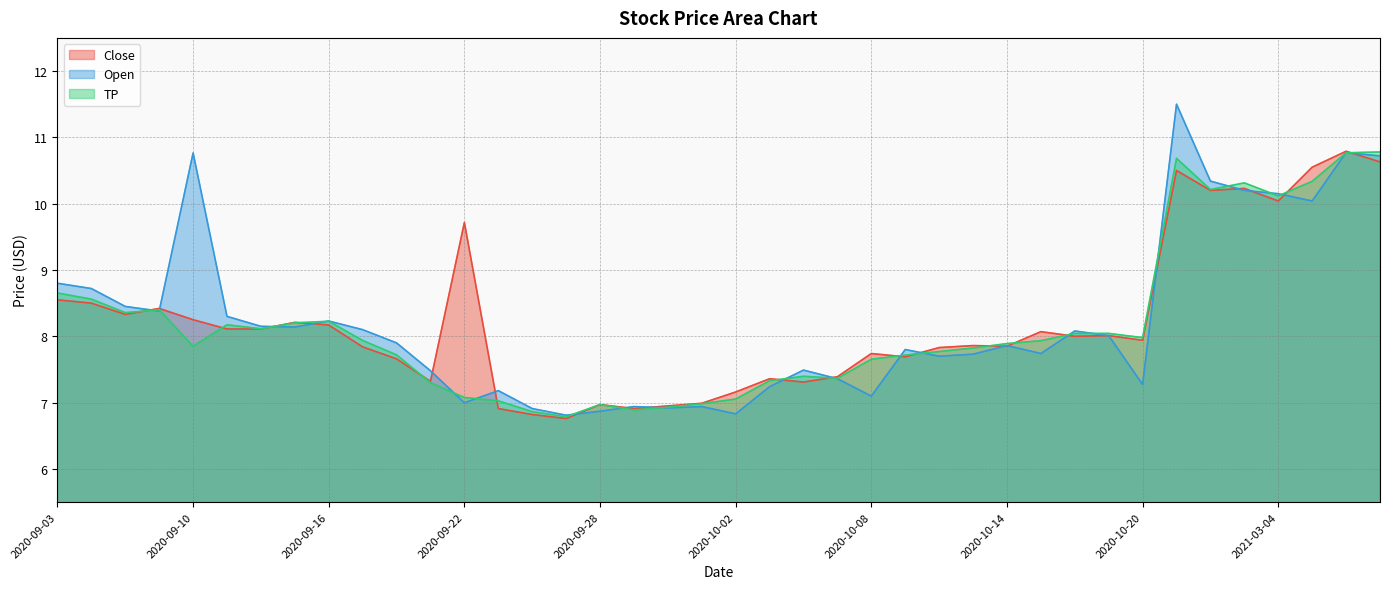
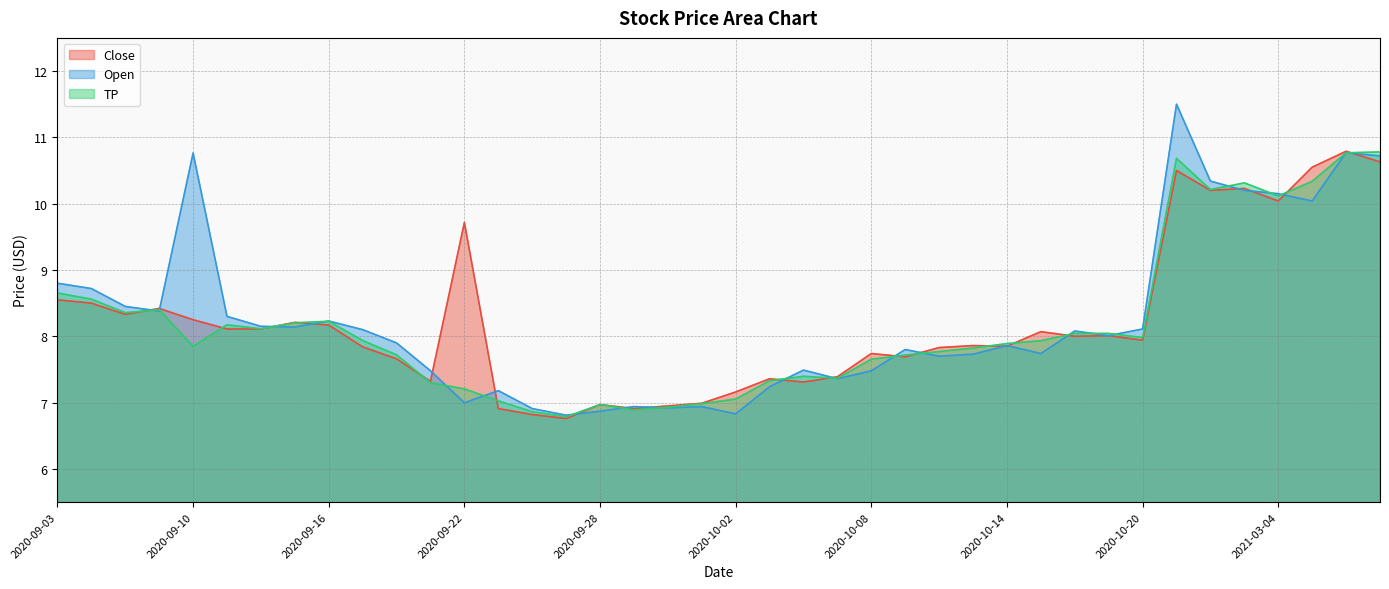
  {
    "Close": {
      "2020-09-03": 8.6,
      "2020-09-10": 8.3,
      "2020-09-16": 8.2,
      "2020-09-22": 9.7,
      "2020-10-02": 7.2,
      "2020-10-08": 7.7,
      "2020-10-20": 7.9,
      "2021-03-04": 10.0
    },
    "Open": {
      "2020-09-03": 8.8,
      "2020-09-10": 10.8,
      "2020-09-22": 7.0,
      "2020-09-28": 6.9,
      "2020-10-02": 6.8,
-     "2020-10-08": 7.1,
-     "2020-10-20": 7.3
+     "2020-10-08": 7.5,
+     "2020-10-20": 8.1
    },
    "TP": {
      "2020-09-03": 8.7,
      "2020-09-10": 7.8,
-     "2020-09-22": 7.1,
+     "2020-09-22": 7.2,
      "2020-10-02": 7.1,
      "2020-10-08": 7.7,
      "2020-10-20": 8.0
    }
  }
